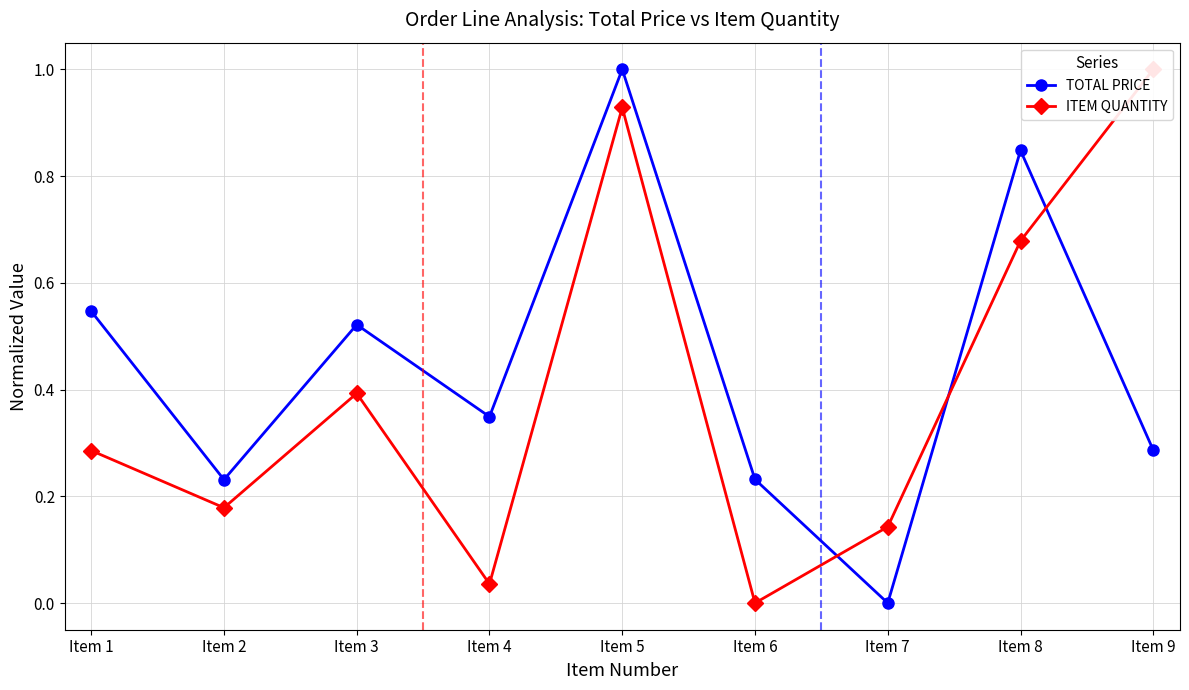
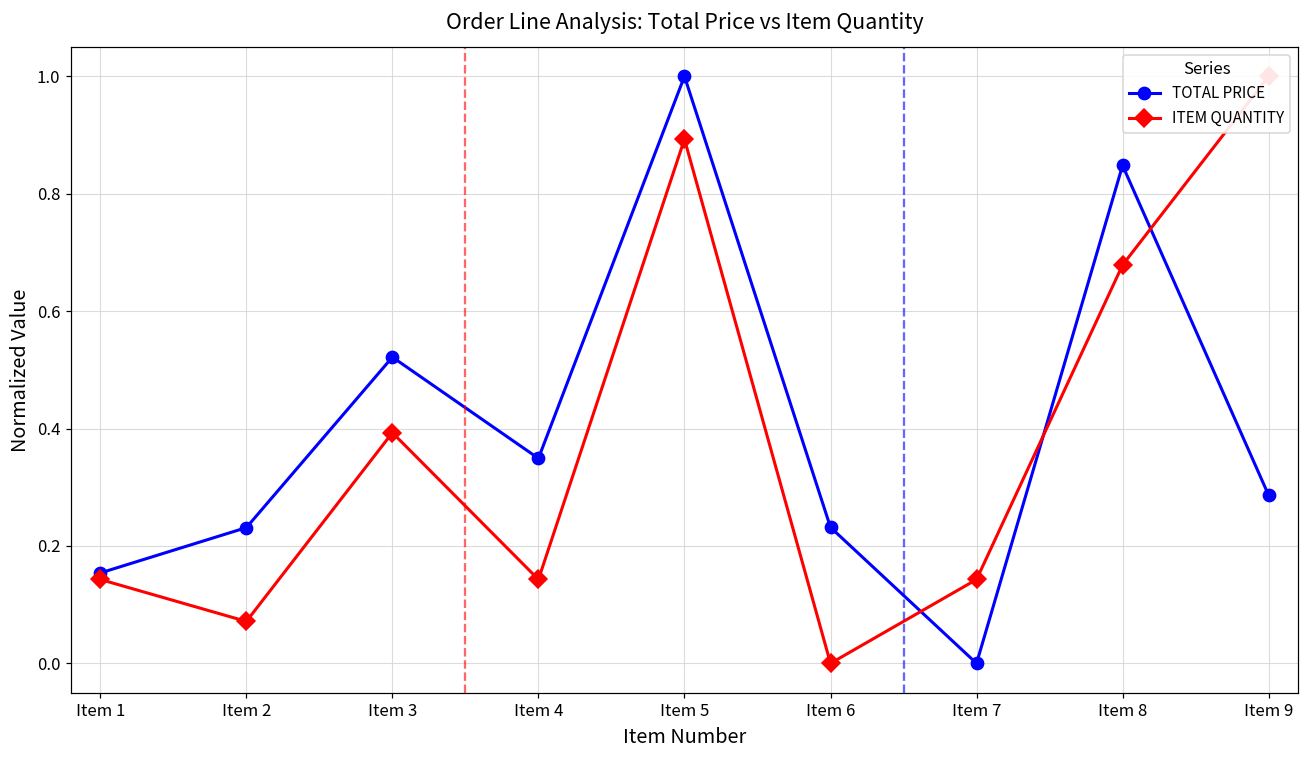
  {
    "TOTAL PRICE": {
-     "Item 1": 0.55,
+     "Item 1": 0.15,
      "Item 2": 0.23,
      "Item 3": 0.52,
      "Item 4": 0.35,
      "Item 5": 1.00,
      "Item 6": 0.23,
      "Item 7": 0.00,
      "Item 8": 0.85,
      "Item 9": 0.29
    },
    "ITEM QUANTITY": {
-     "Item 1": 0.29,
-     "Item 2": 0.18,
+     "Item 1": 0.14,
+     "Item 2": 0.07,
      "Item 3": 0.39,
-     "Item 4": 0.04,
-     "Item 5": 0.93,
+     "Item 4": 0.14,
+     "Item 5": 0.89,
      "Item 6": 0.00,
      "Item 7": 0.14,
      "Item 8": 0.68
    }
  }
